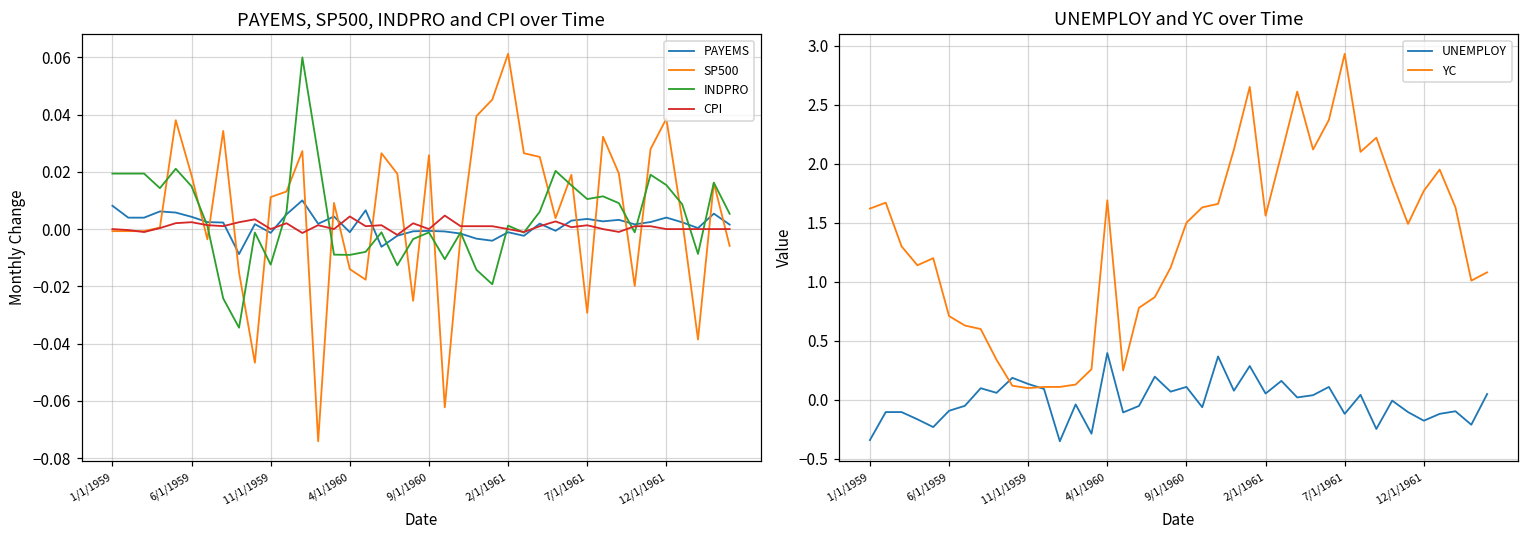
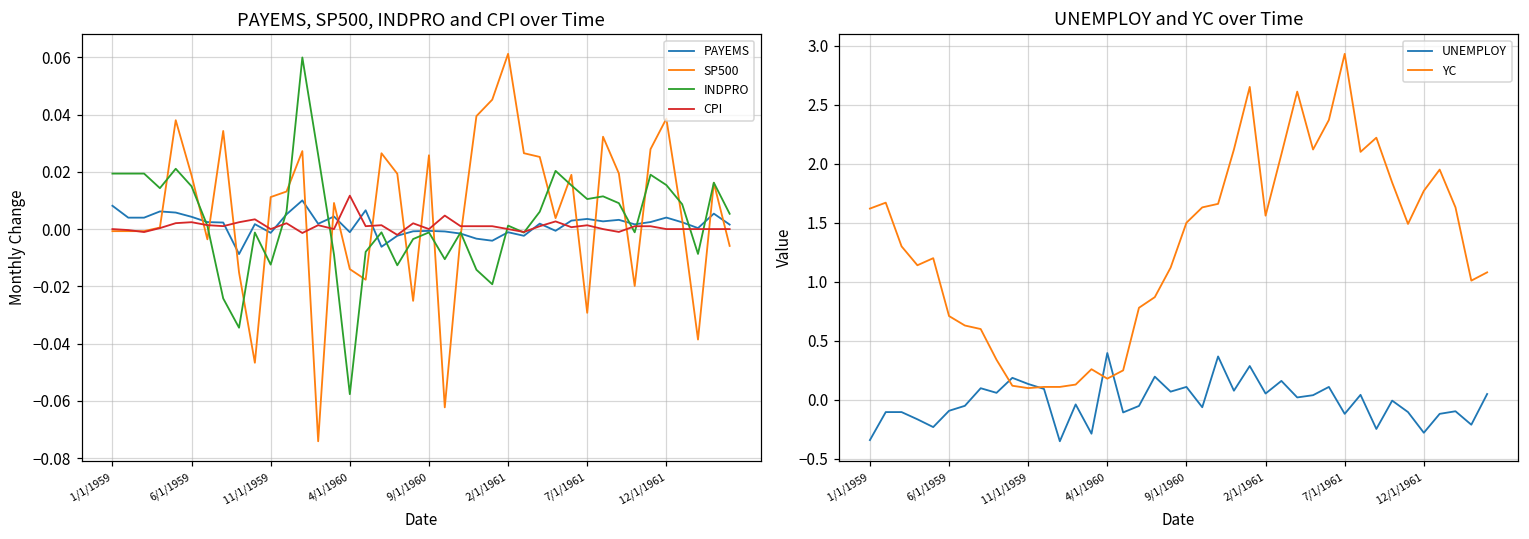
  {
    "PAYEMS, SP500, INDPRO and CPI over Time": {
      "PAYEMS": {
        "1/1/1959": 0.008,
        "6/1/1959": 0.004,
        "11/1/1959": -0.001,
        "4/1/1960": -0.001,
        "2/1/1961": -0.001,
        "7/1/1961": 0.004,
        "12/1/1961": 0.004
      },
      "SP500": {
        "6/1/1959": 0.019,
        "11/1/1959": 0.011,
        "4/1/1960": -0.014,
        "9/1/1960": 0.026,
        "2/1/1961": 0.061,
        "7/1/1961": -0.029,
        "12/1/1961": 0.039
      },
      "INDPRO": {
        "1/1/1959": 0.019,
        "6/1/1959": 0.015,
        "11/1/1959": -0.012,
-       "4/1/1960": -0.009,
+       "4/1/1960": -0.058,
        "2/1/1961": 0.001,
        "7/1/1961": 0.010,
        "12/1/1961": 0.015
      },
      "CPI": {
        "6/1/1959": 0.002,
        "11/1/1959": 0.000,
-       "4/1/1960": 0.004,
+       "4/1/1960": 0.012,
        "2/1/1961": 0.000,
        "7/1/1961": 0.001,
        "12/1/1961": 0.000
      }
    },
    "UNEMPLOY and YC over Time": {
      "UNEMPLOY": {
        "1/1/1959": -0.34,
        "6/1/1959": -0.09,
        "11/1/1959": 0.14,
        "4/1/1960": 0.40,
        "9/1/1960": 0.11,
        "2/1/1961": 0.05,
        "7/1/1961": -0.12,
-       "12/1/1961": -0.18
+       "12/1/1961": -0.28
      },
      "YC": {
        "1/1/1959": 1.62,
        "6/1/1959": 0.71,
        "11/1/1959": 0.10,
-       "4/1/1960": 1.69,
+       "4/1/1960": 0.18,
        "9/1/1960": 1.50,
        "2/1/1961": 1.56,
        "7/1/1961": 2.93,
        "12/1/1961": 1.77
      }
    }
  }
